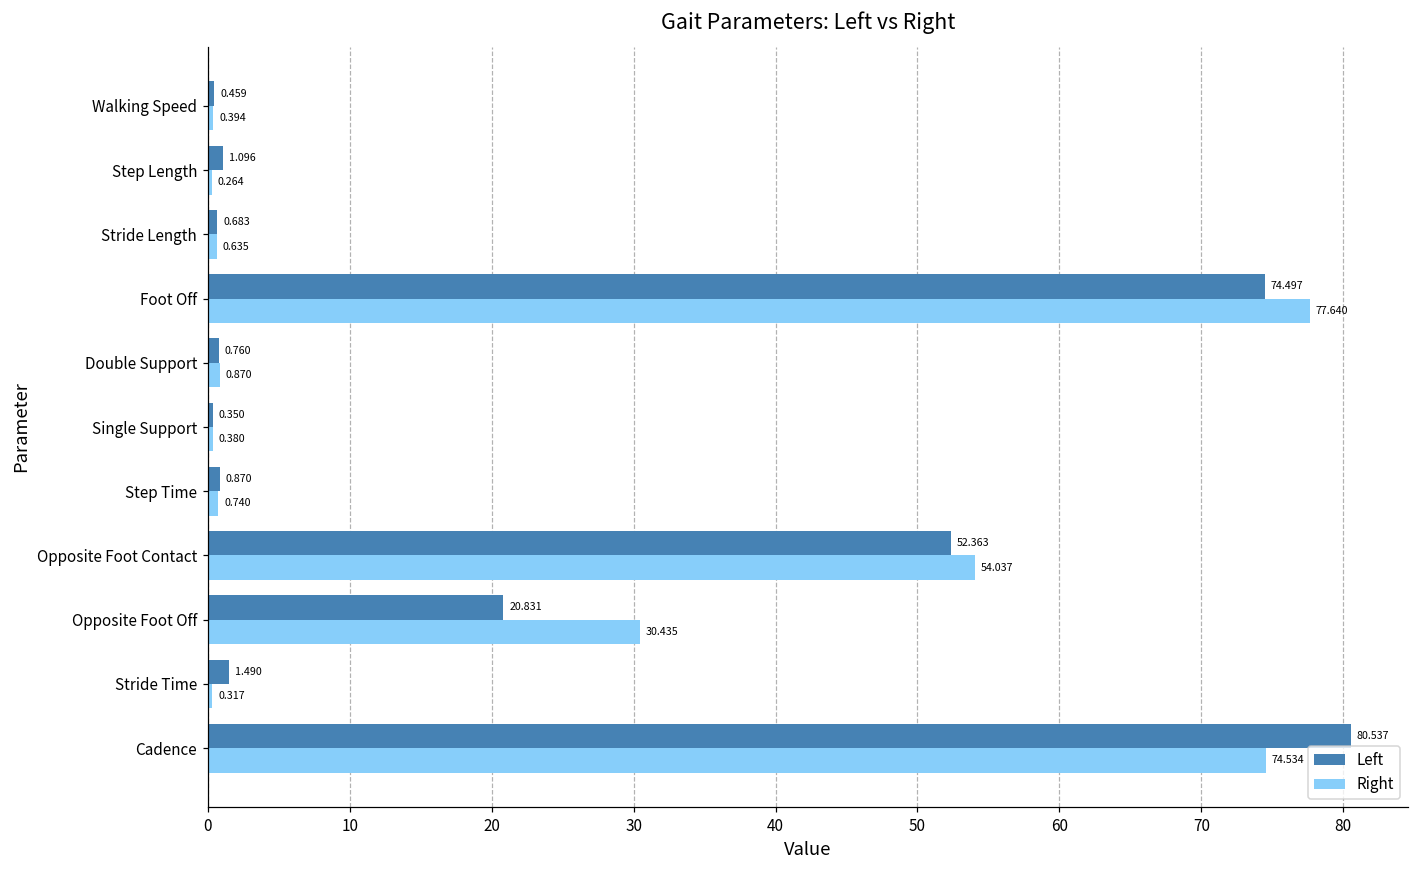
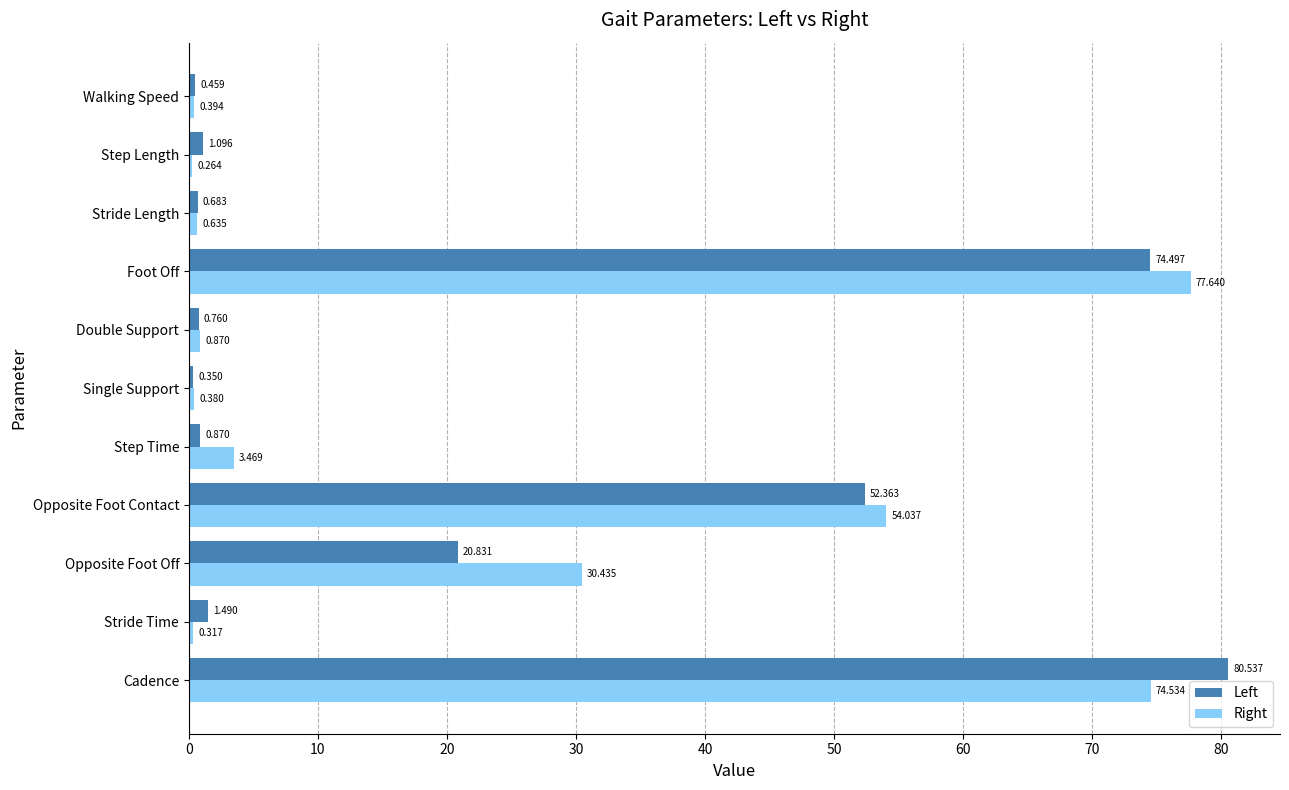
  {
    "Left": {
      "Walking Speed": 0.459,
      "Step Length": 1.096,
      "Stride Length": 0.683,
      "Foot Off": 74.497,
      "Double Support": 0.760,
      "Single Support": 0.350,
      "Step Time": 0.870,
      "Opposite Foot Contact": 52.363,
      "Opposite Foot Off": 20.831,
      "Stride Time": 1.490,
      "Cadence": 80.537
    },
    "Right": {
      "Walking Speed": 0.394,
      "Step Length": 0.264,
      "Stride Length": 0.635,
      "Foot Off": 77.640,
      "Double Support": 0.870,
      "Single Support": 0.380,
-     "Step Time": 0.740,
+     "Step Time": 3.469,
      "Opposite Foot Contact": 54.037,
      "Opposite Foot Off": 30.435,
      "Stride Time": 0.317,
      "Cadence": 74.534
    }
  }
